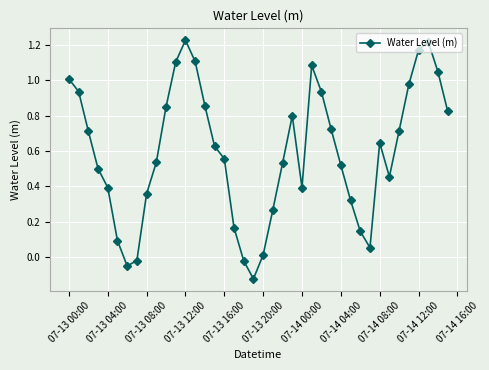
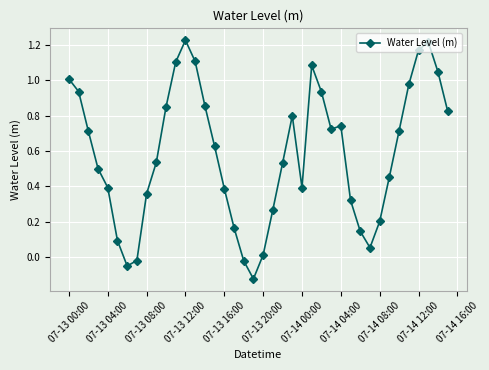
  {
    "07-13 00:00": 1.01,
    "07-13 04:00": 0.39,
    "07-13 08:00": 0.36,
    "07-13 12:00": 1.23,
-   "07-13 16:00": 0.56,
+   "07-13 16:00": 0.39,
    "07-13 20:00": 0.01,
    "07-14 00:00": 0.39,
-   "07-14 04:00": 0.52,
-   "07-14 08:00": 0.65
+   "07-14 04:00": 0.74,
+   "07-14 08:00": 0.20
  }
